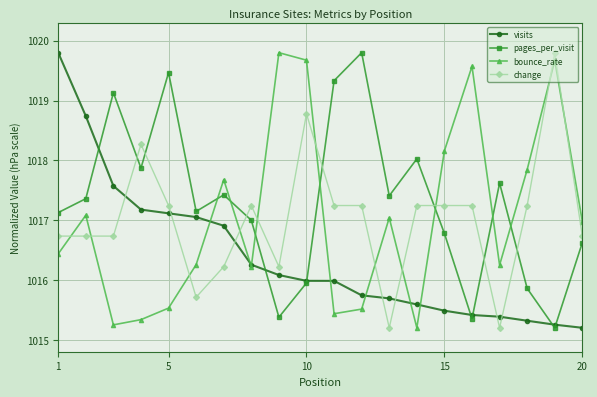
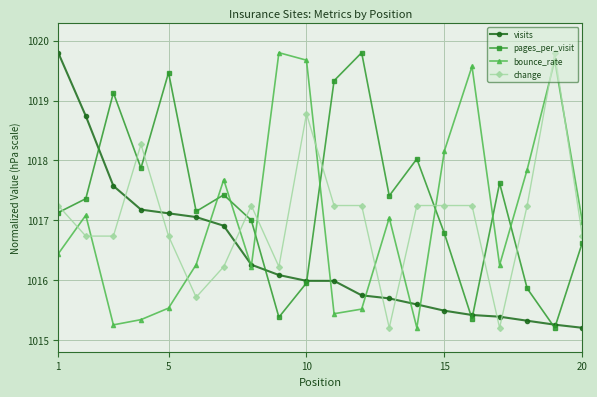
  {
    "change": {
-     "1": 1016.7,
-     "5": 1017.2,
+     "1": 1017.2,
+     "5": 1016.7,
      "10": 1018.8,
      "15": 1017.2,
      "20": 1016.7
    }
  }
